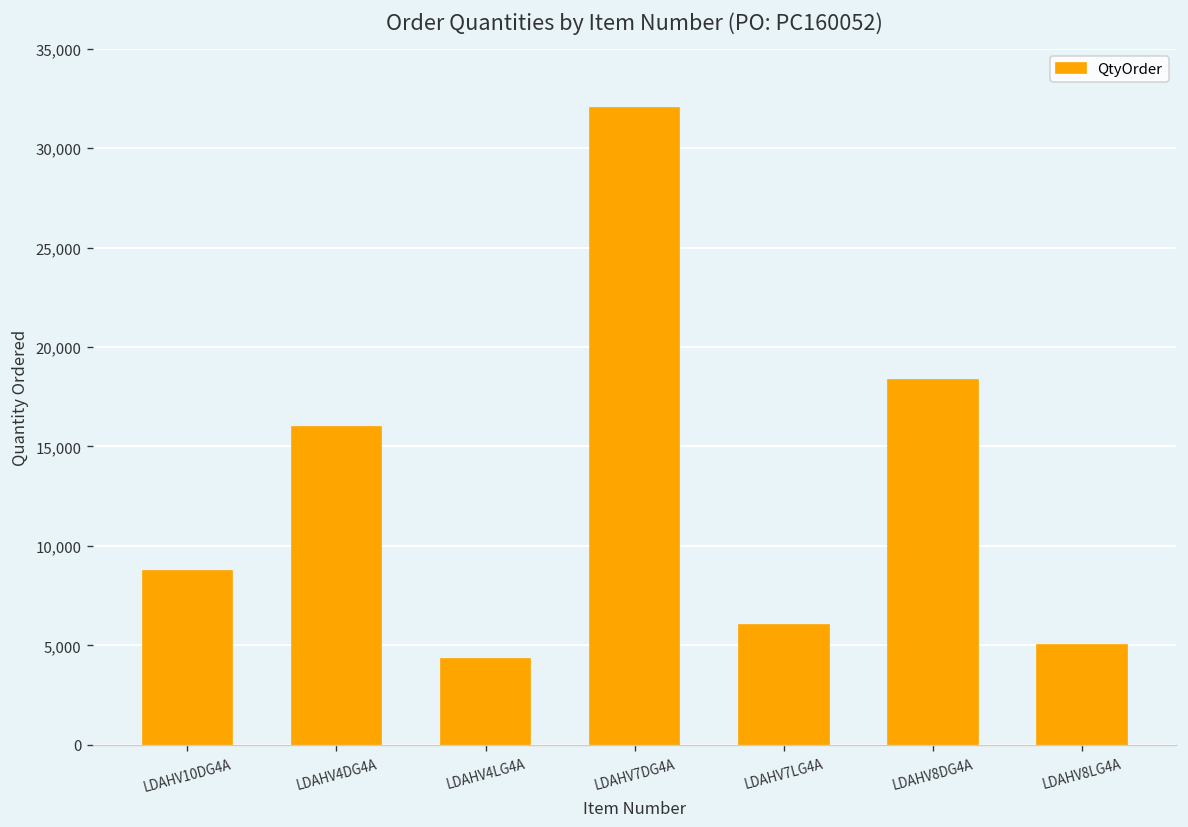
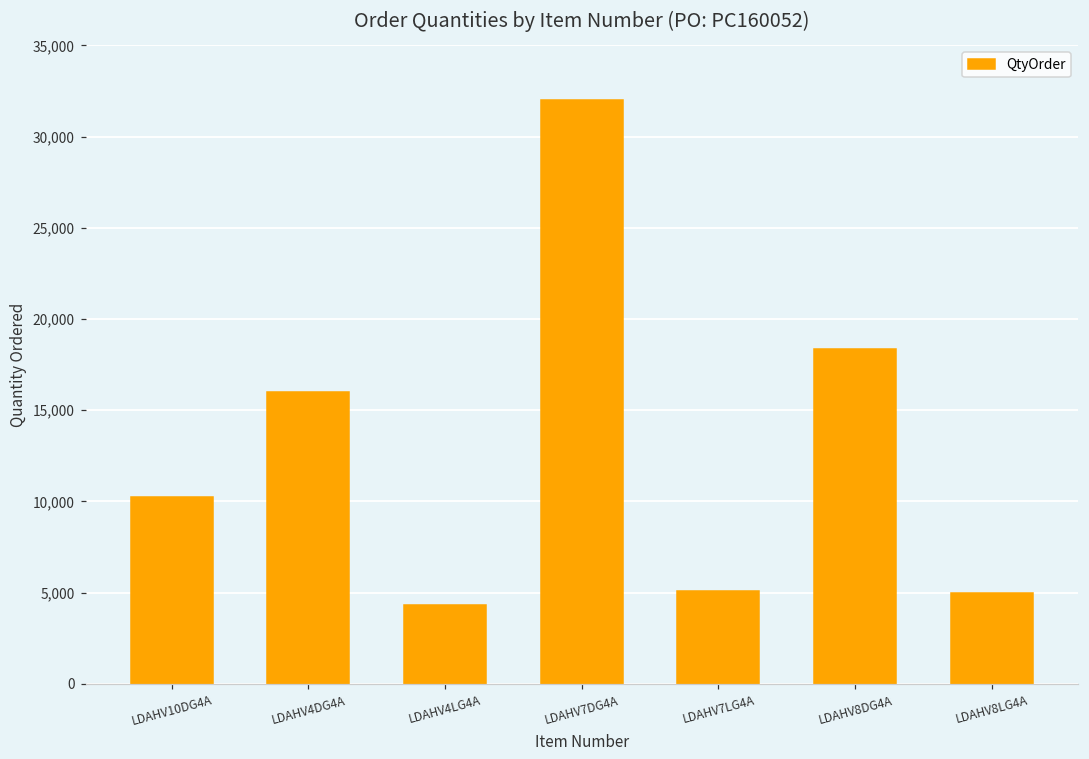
  {
-   "LDAHV10DG4A": "8,700",
+   "LDAHV10DG4A": "10,300",
    "LDAHV4DG4A": "16,000",
    "LDAHV4LG4A": "4,300",
    "LDAHV7DG4A": "32,000",
-   "LDAHV7LG4A": "6,000",
+   "LDAHV7LG4A": "5,100",
    "LDAHV8DG4A": "18,300",
    "LDAHV8LG4A": "5,000"
  }
